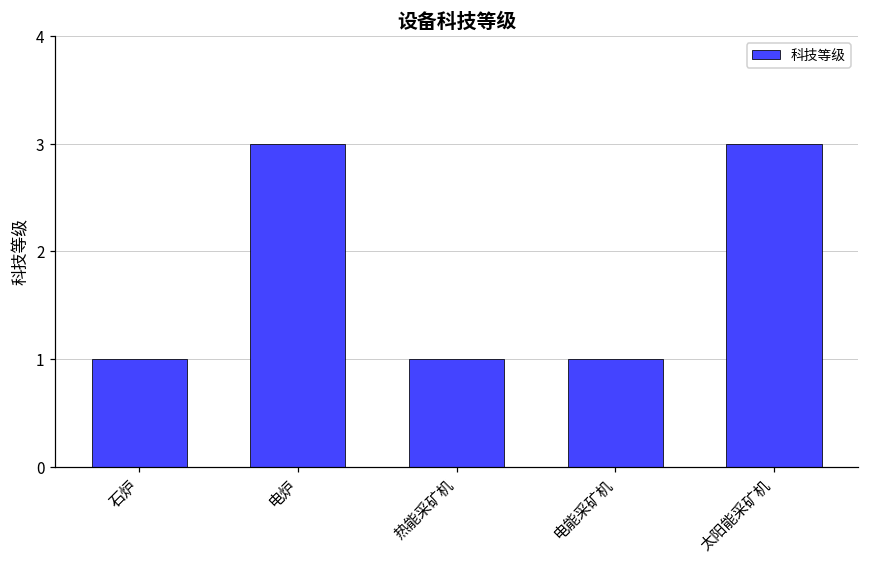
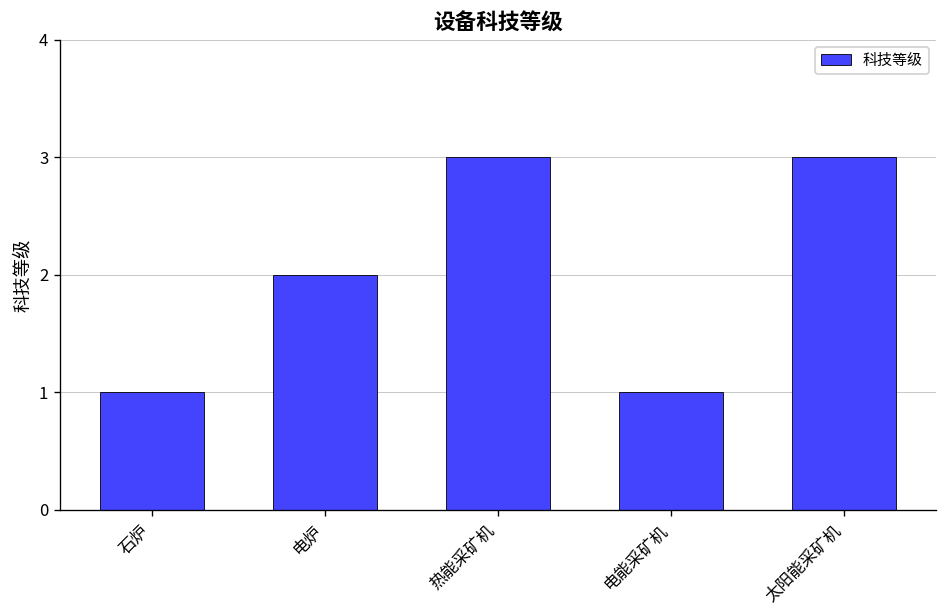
  {
    "石炉": 1,
-   "电炉": 3,
-   "热能采矿机": 1,
+   "电炉": 2,
+   "热能采矿机": 3,
    "电能采矿机": 1,
    "太阳能采矿机": 3
  }
